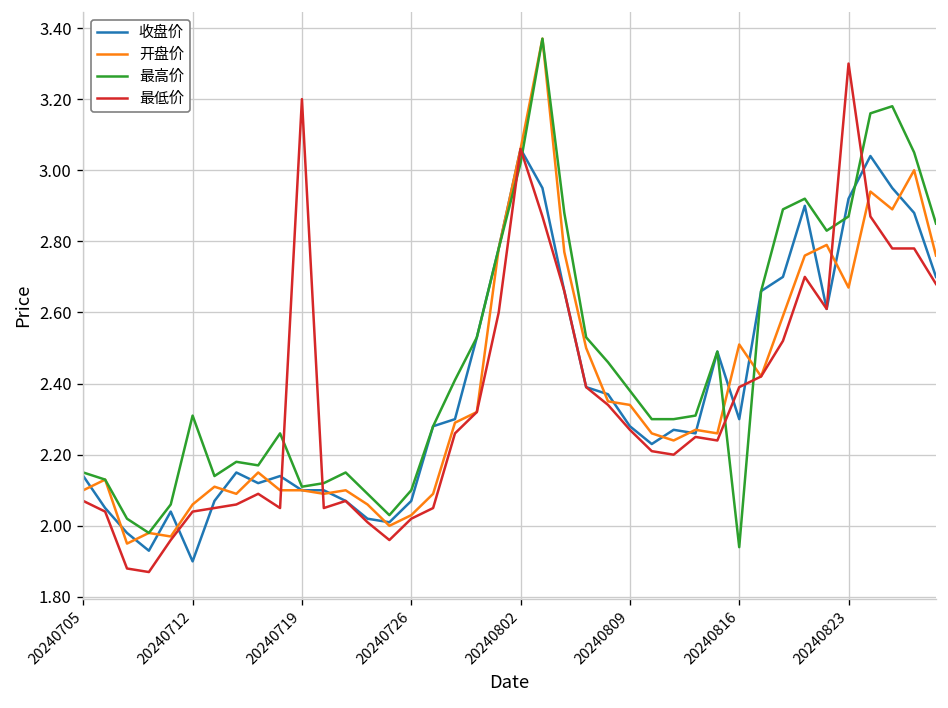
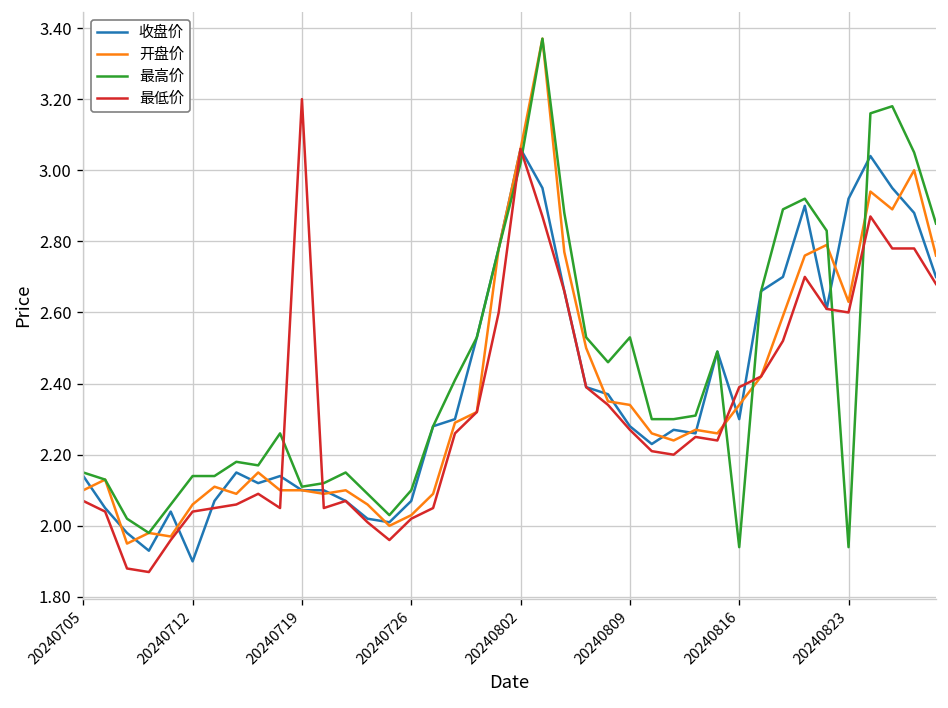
  {
    "收盘价": {
      "20240705": 2.14,
      "20240712": 1.90,
      "20240726": 2.07,
      "20240809": 2.28,
      "20240816": 2.30,
      "20240823": 2.92
    },
    "开盘价": {
      "20240705": 2.10,
      "20240712": 2.06,
      "20240726": 2.03,
      "20240809": 2.34,
-     "20240816": 2.51,
-     "20240823": 2.67
+     "20240816": 2.34,
+     "20240823": 2.63
    },
    "最高价": {
      "20240705": 2.15,
-     "20240712": 2.31,
+     "20240712": 2.14,
      "20240719": 2.11,
      "20240726": 2.10,
      "20240802": 3.02,
-     "20240809": 2.38,
+     "20240809": 2.53,
      "20240816": 1.94,
-     "20240823": 2.87
+     "20240823": 1.94
    },
    "最低价": {
      "20240705": 2.07,
      "20240712": 2.04,
      "20240719": 3.2,
      "20240726": 2.02,
      "20240809": 2.27,
      "20240816": 2.39,
-     "20240823": 3.3
+     "20240823": 2.6
    }
  }
